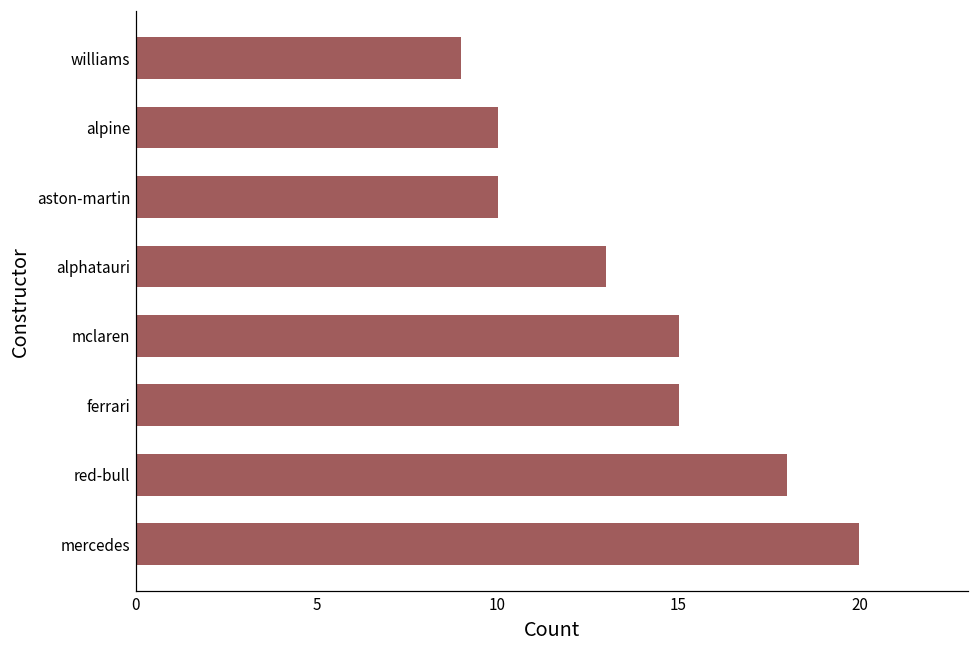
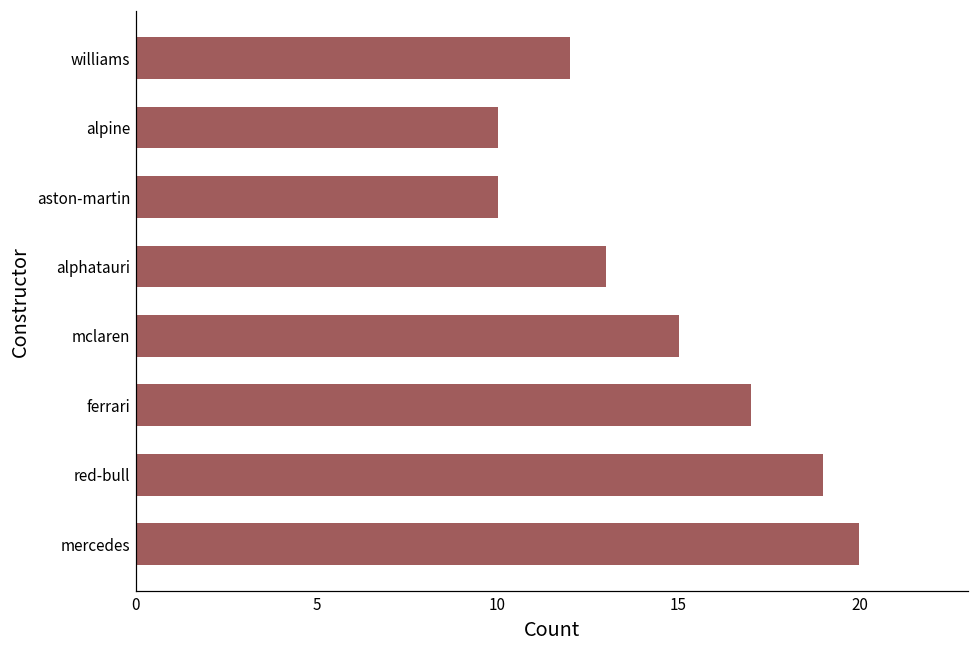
  {
-   "williams": 9,
+   "williams": 12,
    "alpine": 10,
    "aston-martin": 10,
    "alphatauri": 13,
    "mclaren": 15,
-   "ferrari": 15,
-   "red-bull": 18,
+   "ferrari": 17,
+   "red-bull": 19,
    "mercedes": 20
  }
